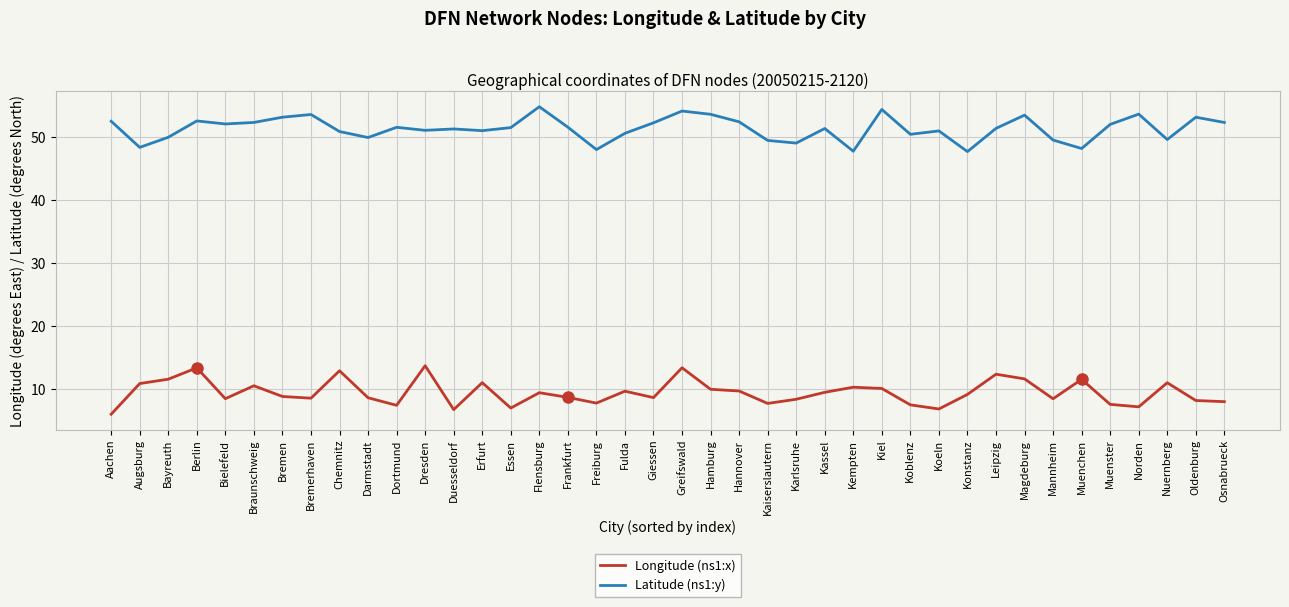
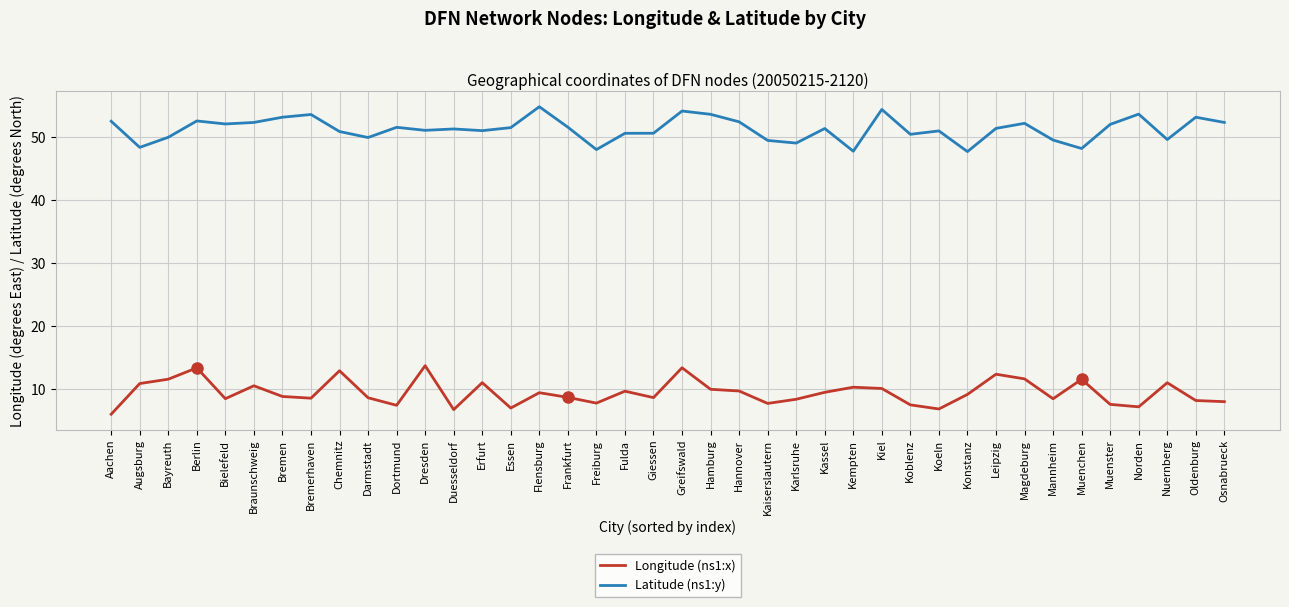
  {
    "Latitude (ns1:y)": {
      "Aachen": 52,
      "Augsburg": 48,
      "Bayreuth": 50,
      "Berlin": 53,
      "Bielefeld": 52,
      "Braunschweig": 52,
      "Bremen": 53,
      "Bremerhaven": 54,
      "Chemnitz": 51,
      "Darmstadt": 50,
      "Dortmund": 52,
      "Dresden": 51,
      "Duesseldorf": 51,
      "Erfurt": 51,
      "Essen": 51,
      "Flensburg": 55,
      "Frankfurt": 52,
      "Freiburg": 48,
      "Fulda": 51,
-     "Giessen": 52,
+     "Giessen": 51,
      "Greifswald": 54,
      "Hamburg": 54,
      "Hannover": 52,
      "Kaiserslautern": 49,
      "Karlsruhe": 49,
      "Kassel": 51,
      "Kempten": 48,
      "Kiel": 54,
      "Koblenz": 50,
      "Koeln": 51,
      "Konstanz": 48,
      "Leipzig": 51,
-     "Magdeburg": 53,
+     "Magdeburg": 52,
      "Mannheim": 49,
      "Muenchen": 48,
      "Muenster": 52,
      "Norden": 54,
      "Nuernberg": 50,
      "Oldenburg": 53,
      "Osnabrueck": 52
    }
  }
